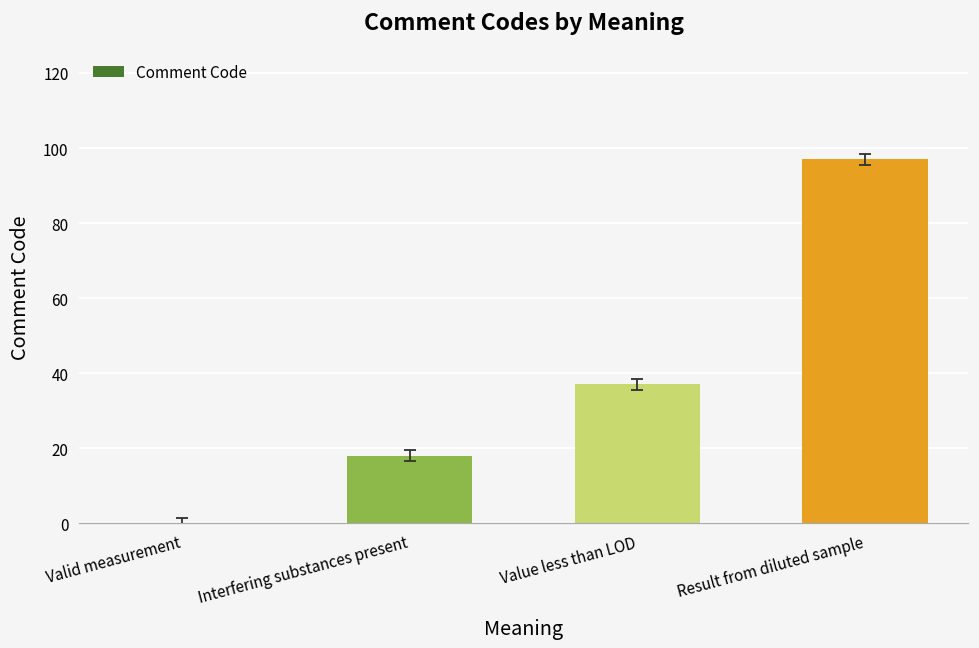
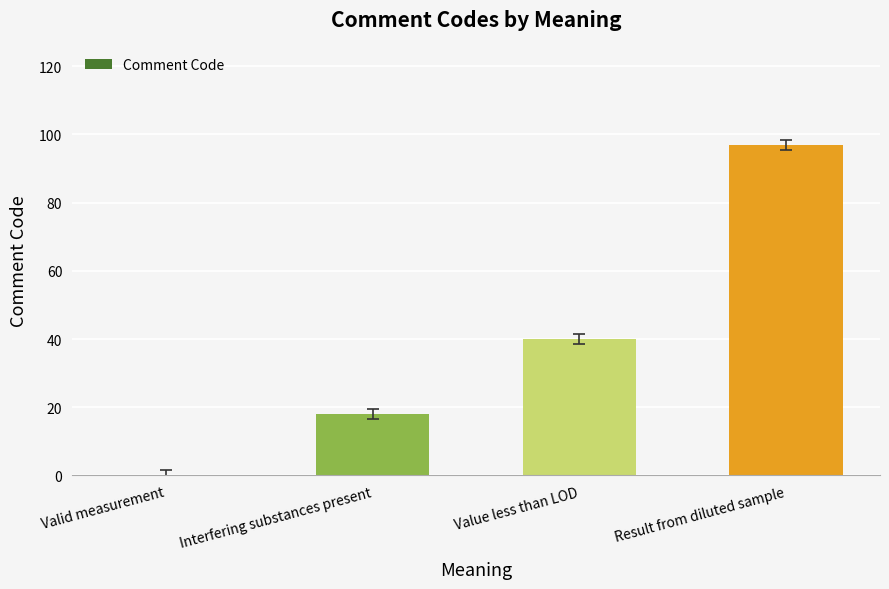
  {
    "Comment Code": {
      "Valid measurement": 0,
      "Interfering substances present": 18,
-     "Value less than LOD": 37,
+     "Value less than LOD": 40,
      "Result from diluted sample": 97
    }
  }
